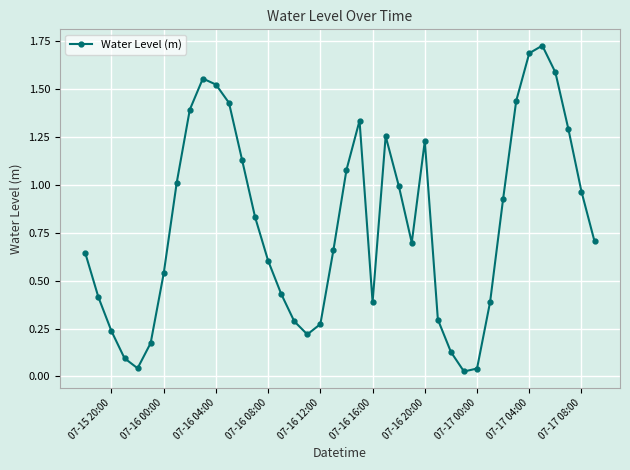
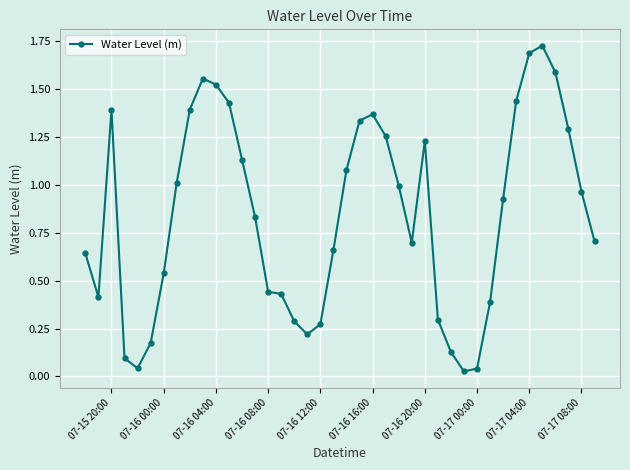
  {
-   "07-15 20:00": 0.24,
+   "07-15 20:00": 1.39,
    "07-16 00:00": 0.54,
    "07-16 04:00": 1.52,
-   "07-16 08:00": 0.60,
+   "07-16 08:00": 0.44,
    "07-16 12:00": 0.27,
-   "07-16 16:00": 0.39,
+   "07-16 16:00": 1.37,
    "07-16 20:00": 1.23,
    "07-17 00:00": 0.04,
    "07-17 04:00": 1.68,
    "07-17 08:00": 0.96
  }
